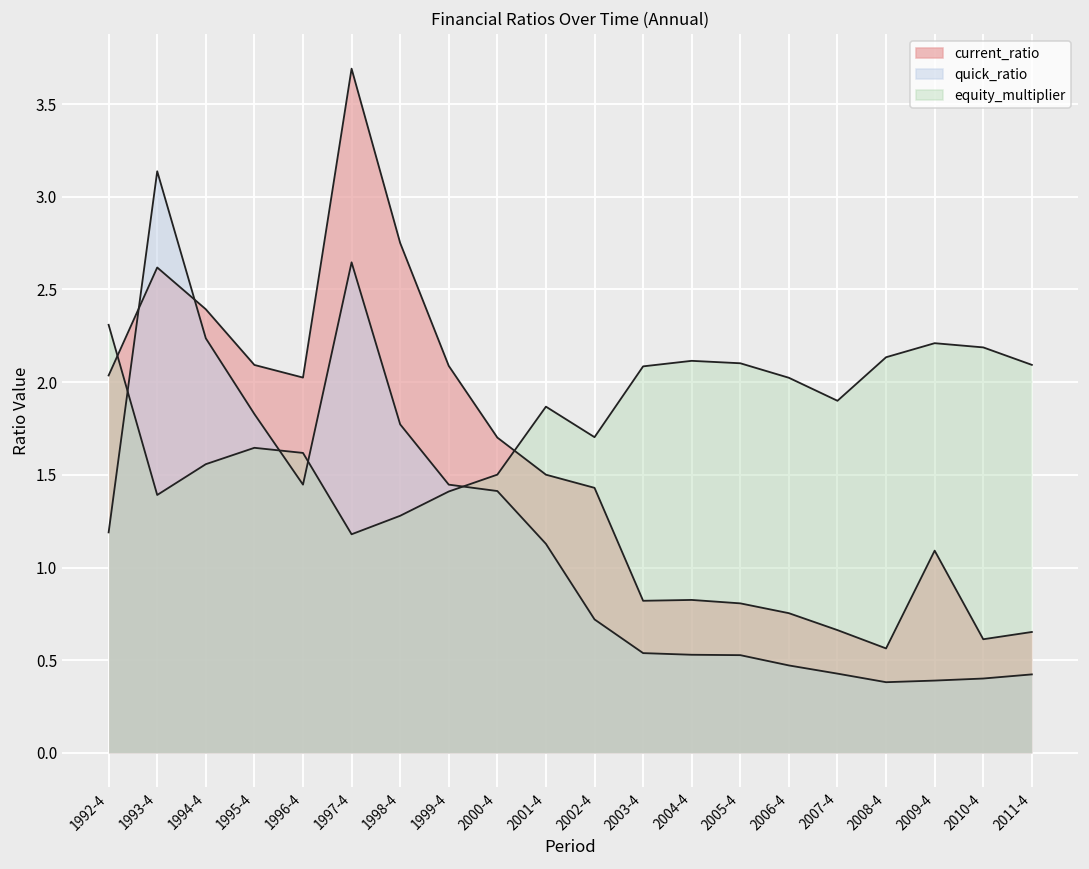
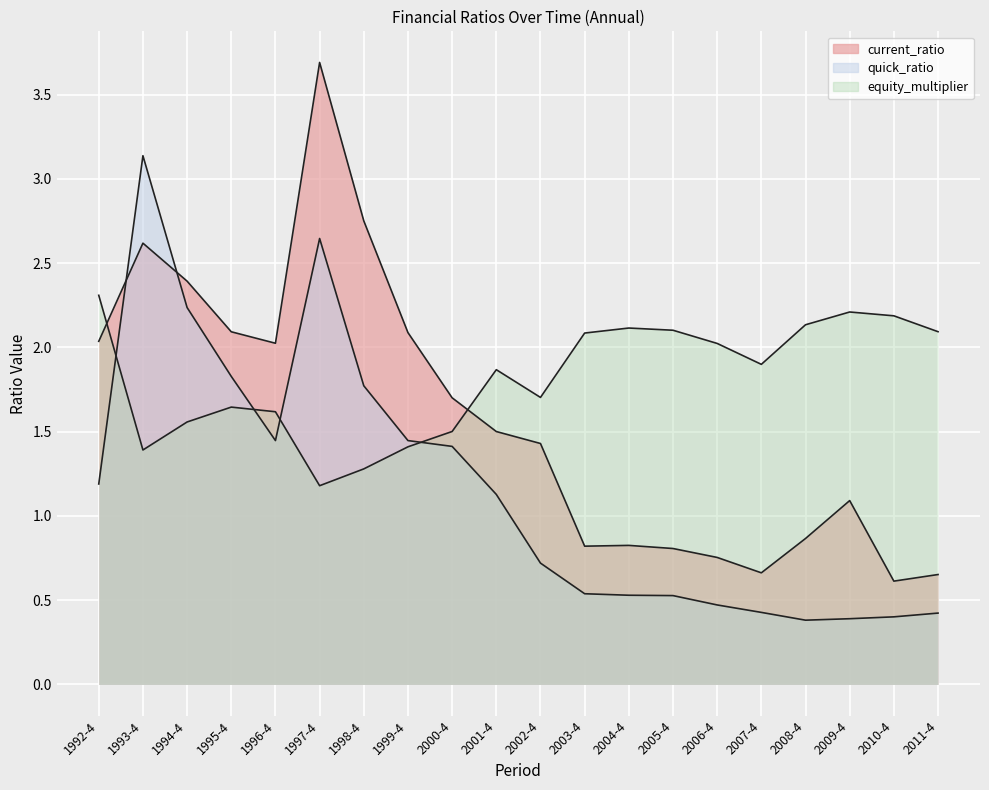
  {
    "current_ratio": {
      "1992-4": 2.04,
      "1993-4": 2.62,
      "1994-4": 2.39,
      "1995-4": 2.09,
      "1996-4": 2.02,
      "1997-4": 3.69,
      "1998-4": 2.75,
      "1999-4": 2.09,
      "2000-4": 1.70,
      "2001-4": 1.50,
      "2002-4": 1.43,
      "2003-4": 0.82,
      "2004-4": 0.83,
      "2005-4": 0.81,
      "2006-4": 0.75,
      "2007-4": 0.66,
-     "2008-4": 0.56,
+     "2008-4": 0.87,
      "2009-4": 1.09,
      "2010-4": 0.61,
      "2011-4": 0.65
    }
  }
